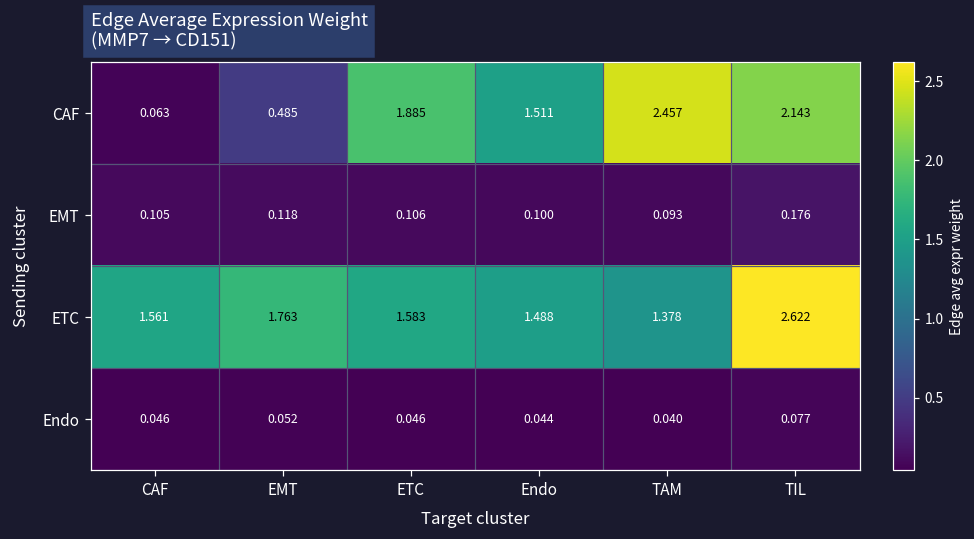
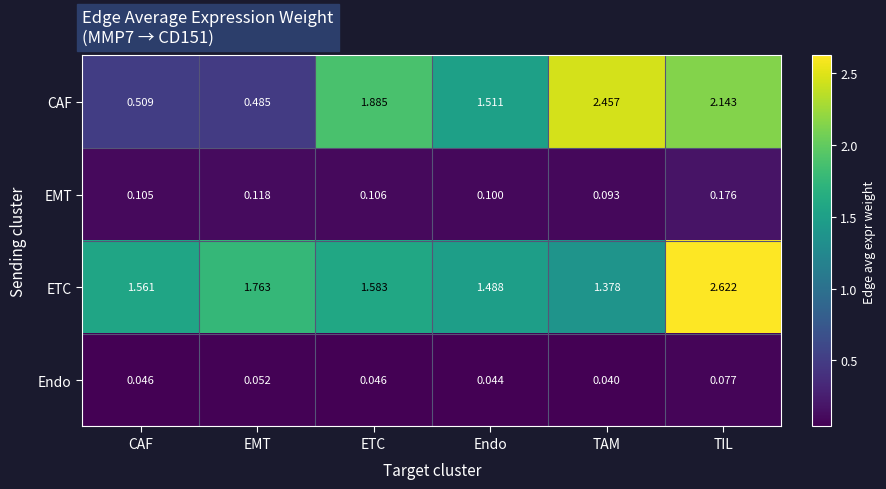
  {
    "CAF": {
-     "CAF": 0.063,
+     "CAF": 0.509,
      "EMT": 0.485,
      "ETC": 1.885,
      "Endo": 1.511,
      "TAM": 2.457,
      "TIL": 2.143
    },
    "EMT": {
      "CAF": 0.105,
      "EMT": 0.118,
      "ETC": 0.106,
      "Endo": 0.100,
      "TAM": 0.093,
      "TIL": 0.176
    },
    "ETC": {
      "CAF": 1.561,
      "EMT": 1.763,
      "ETC": 1.583,
      "Endo": 1.488,
      "TAM": 1.378,
      "TIL": 2.622
    },
    "Endo": {
      "CAF": 0.046,
      "EMT": 0.052,
      "ETC": 0.046,
      "Endo": 0.044,
      "TAM": 0.040,
      "TIL": 0.077
    }
  }
